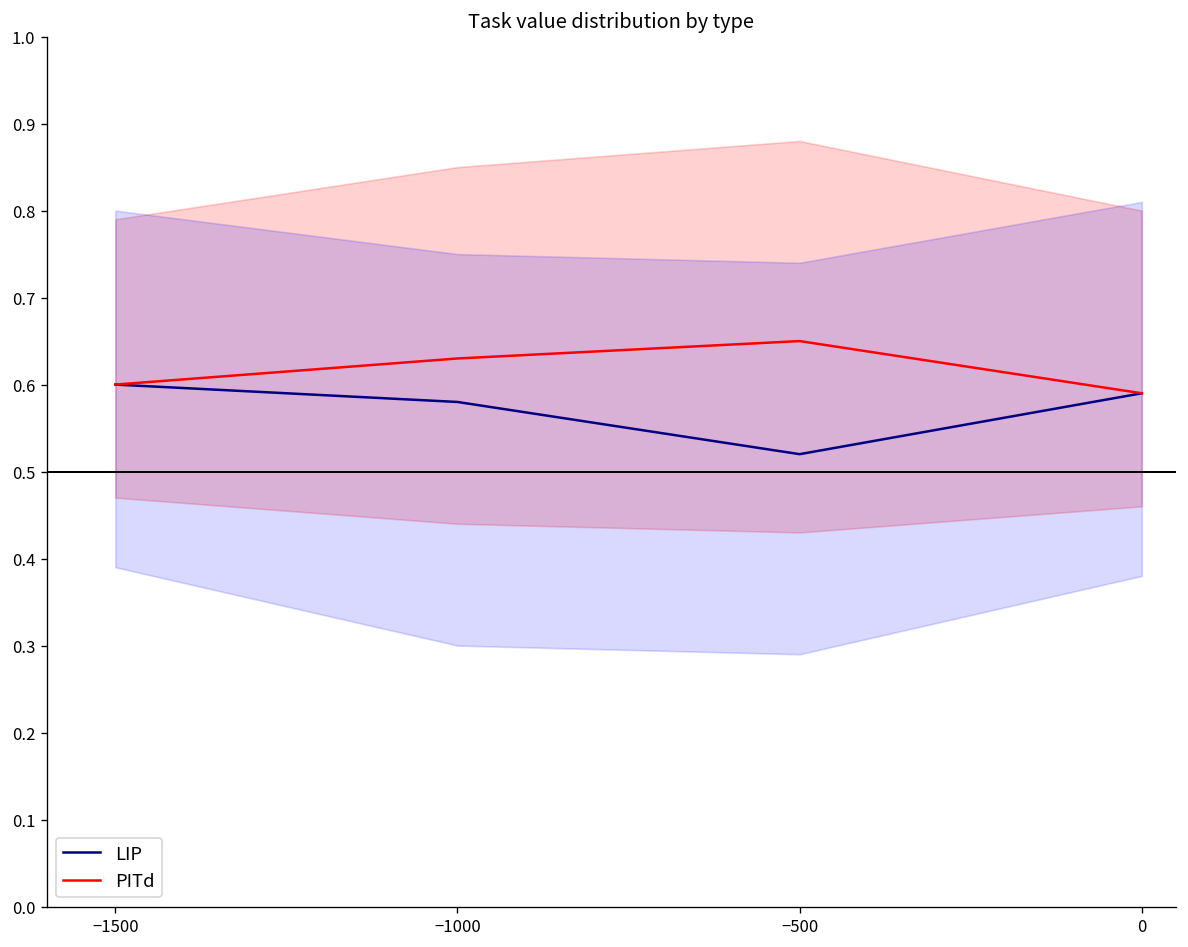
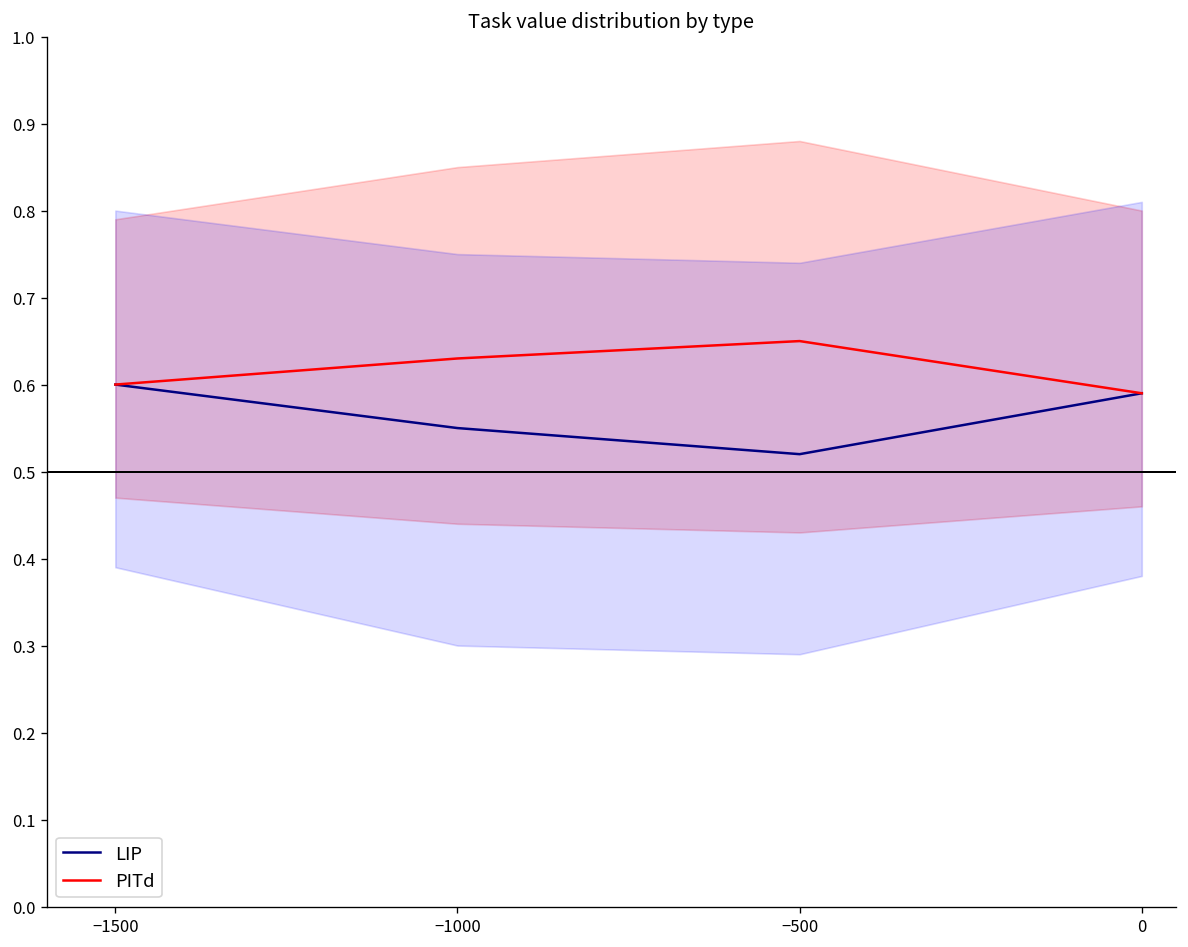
  {
    "LIP": {
-     "−1000": 0.58,
+     "−1000": 0.55,
      "−500": 0.52
    }
  }
